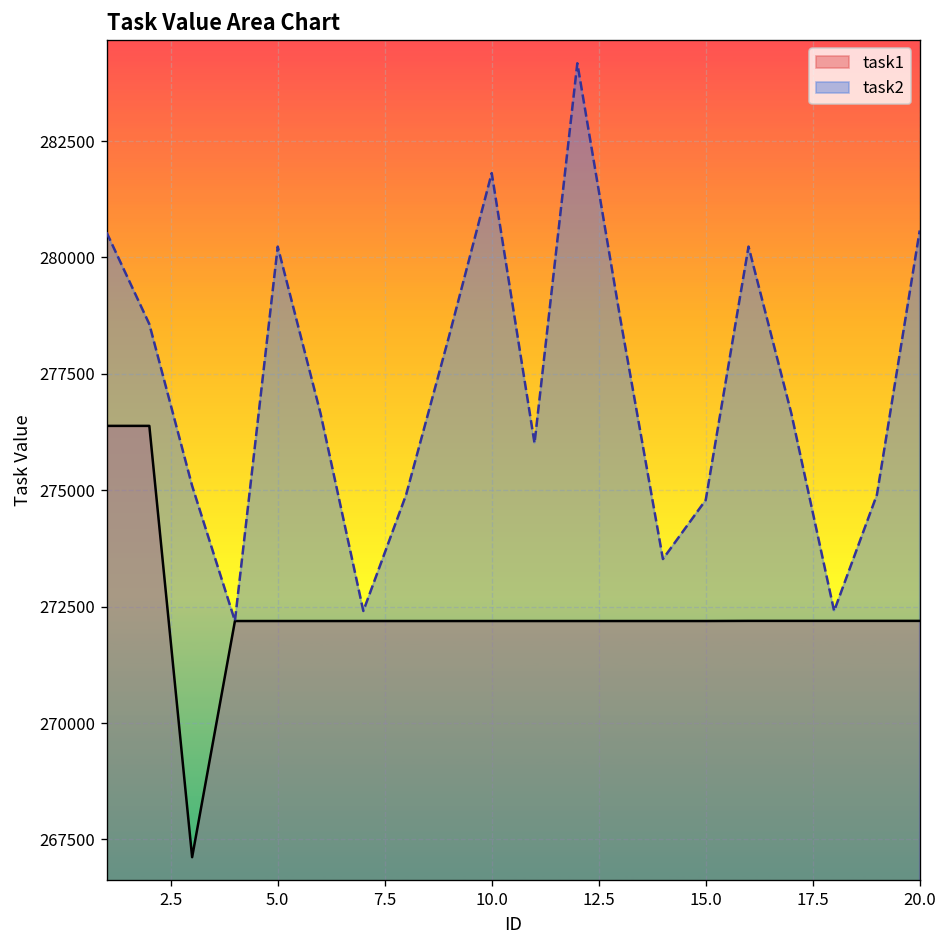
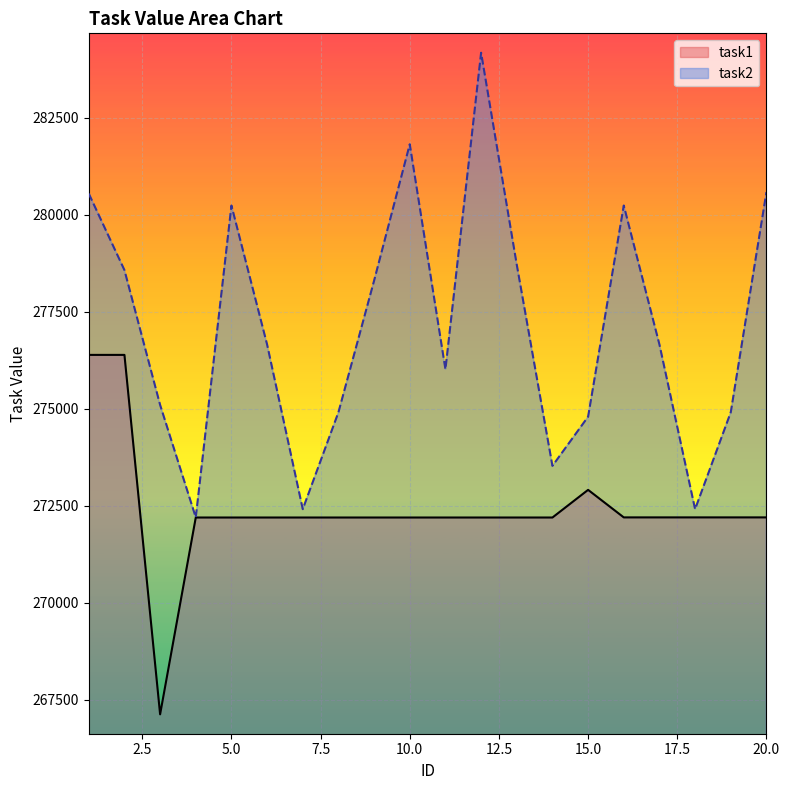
  {
    "task1": {
      "5.0": 272200,
      "10.0": 272200,
-     "15.0": 272200,
+     "15.0": 272900,
      "20.0": 272200
    },
    "task2": {
      "5.0": 280200,
      "10.0": 281800,
      "15.0": 274800,
      "20.0": 280600
    }
  }
